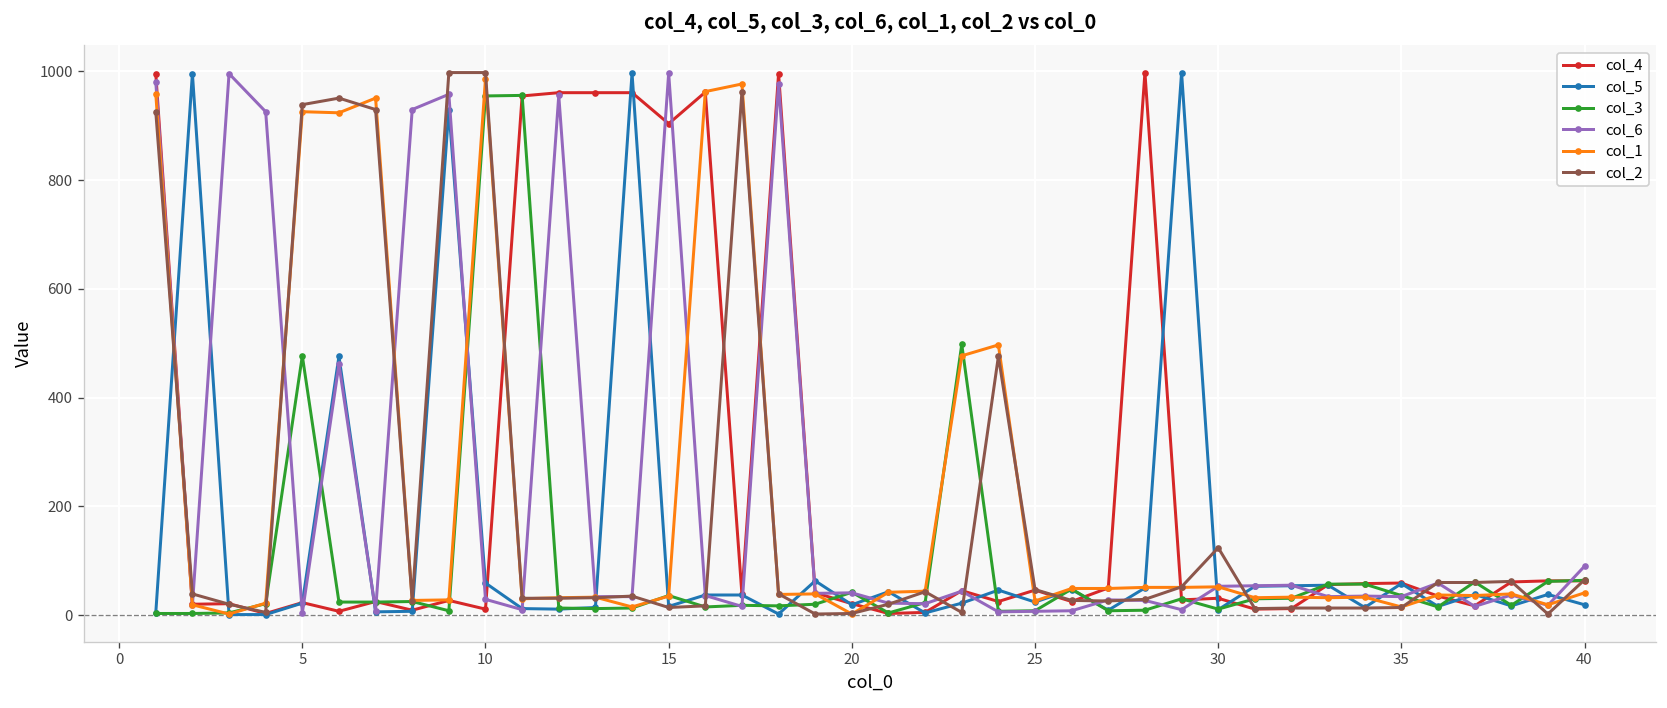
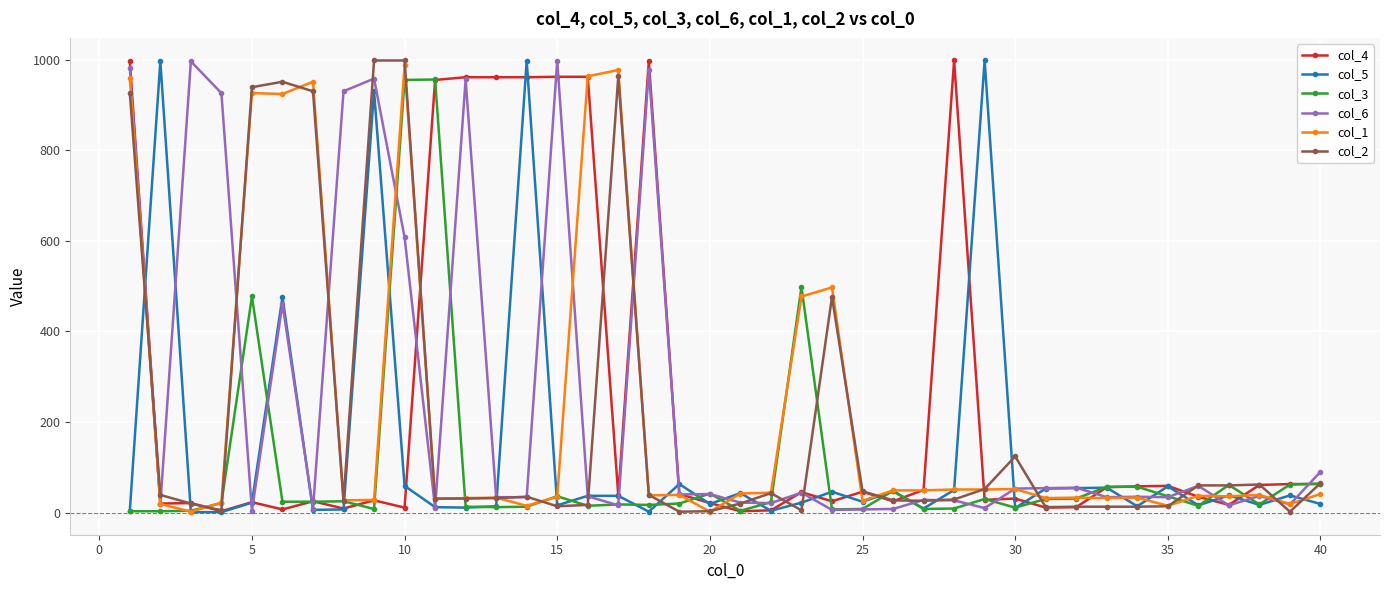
  {
    "col_4": {
      "10": 10,
-     "15": 900,
+     "15": 960,
      "30": 30
    },
    "col_5": {
      "10": 60,
      "40": 20
    },
    "col_3": {
      "5": 480,
      "10": 960
    },
    "col_6": {
      "5": 0,
-     "10": 30,
+     "10": 610,
      "15": 1000,
      "40": 90
    },
    "col_1": {
      "5": 930,
      "10": 990,
      "40": 40
    },
    "col_2": {
      "5": 940,
      "10": 1000,
      "30": 120
    }
  }
